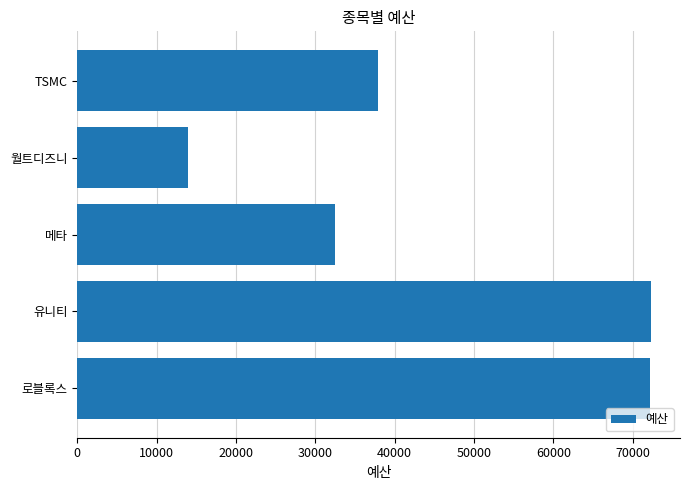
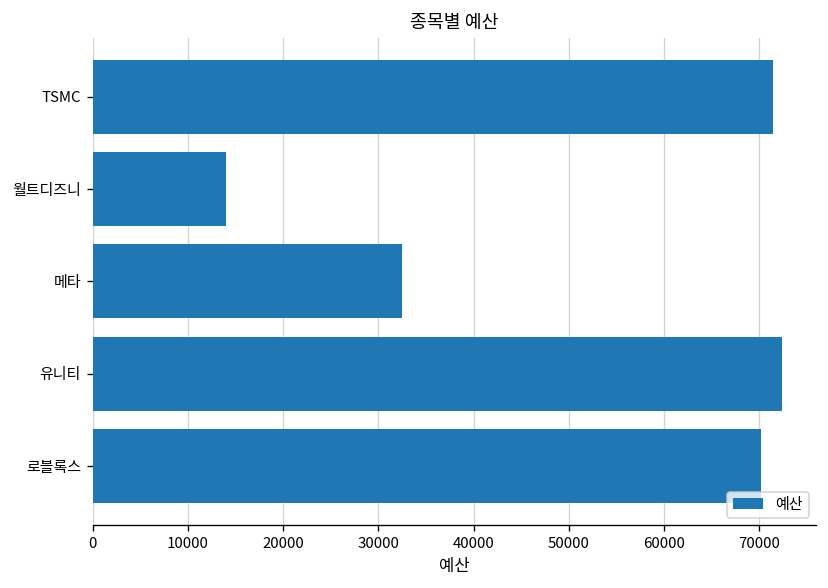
  {
-   "TSMC": 38000,
+   "TSMC": 71000,
    "월트디즈니": 14000,
    "메타": 32000,
    "유니티": 72000,
-   "로블록스": 72000
+   "로블록스": 70000
  }
